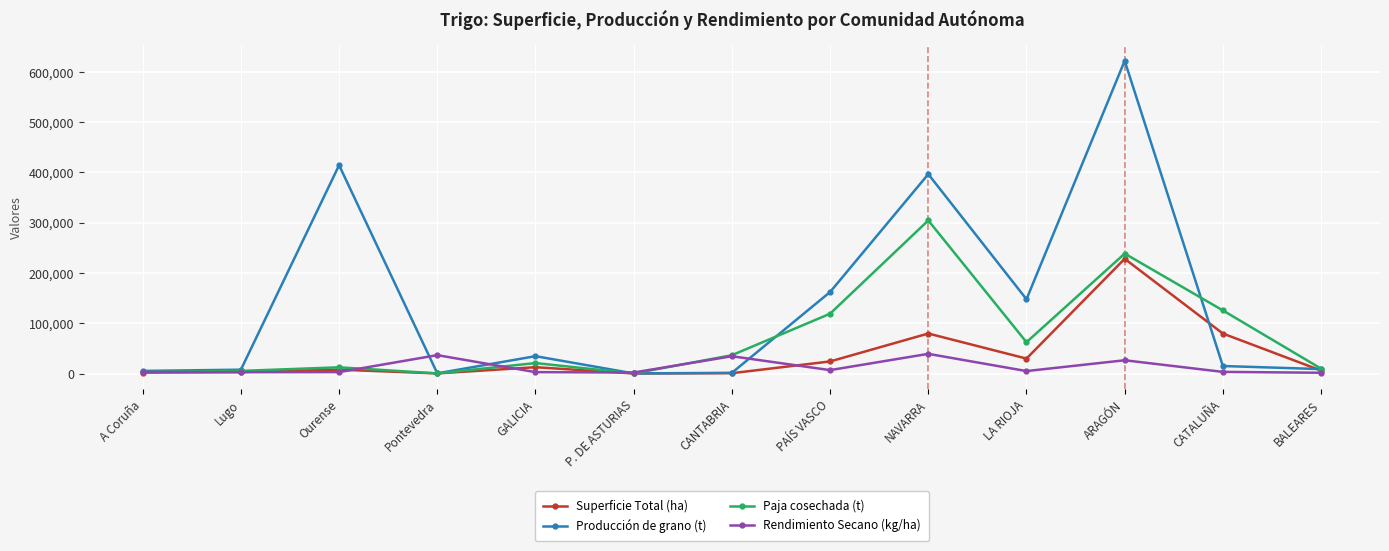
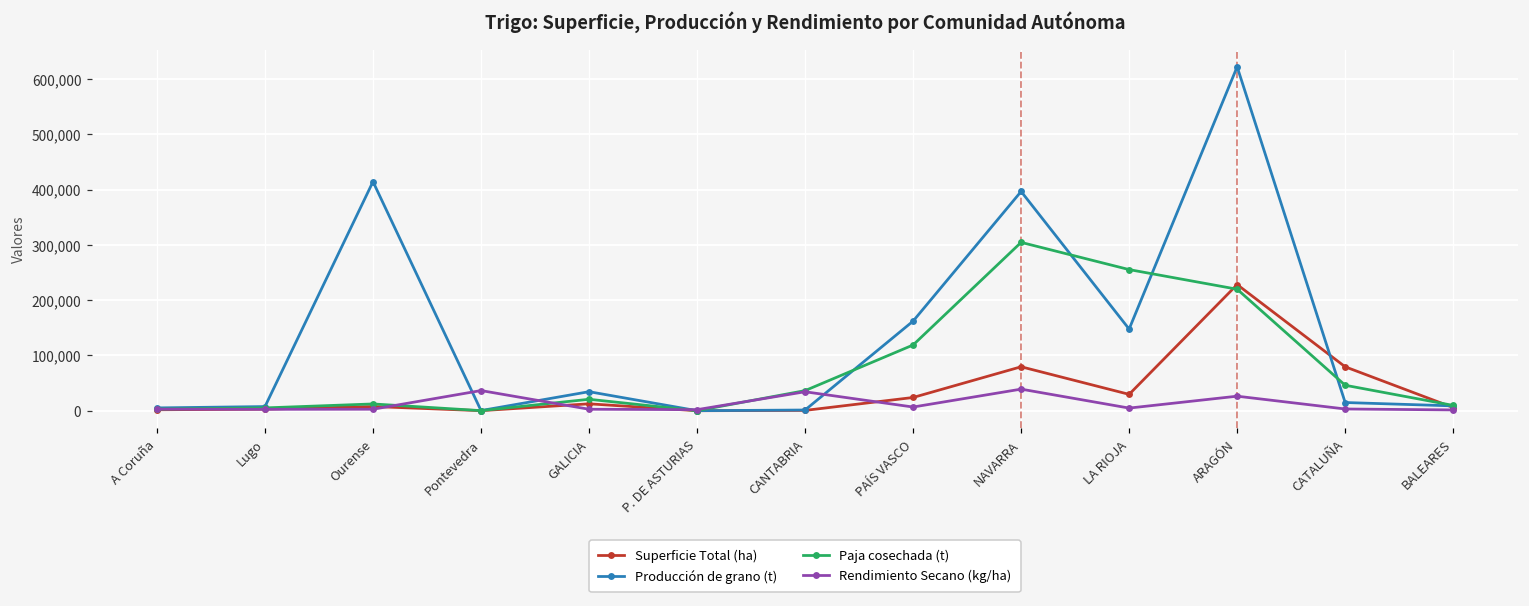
  {
    "Superficie Total (ha)": {
      "GALICIA": "10,000",
      "PAÍS VASCO": "20,000",
      "NAVARRA": "80,000",
      "LA RIOJA": "30,000",
      "ARAGÓN": "230,000",
      "CATALUÑA": "80,000"
    },
    "Producción de grano (t)": {
      "Ourense": "410,000",
      "GALICIA": "30,000",
      "PAÍS VASCO": "160,000",
      "NAVARRA": "400,000",
      "LA RIOJA": "150,000",
      "ARAGÓN": "620,000",
      "CATALUÑA": "10,000"
    },
    "Paja cosechada (t)": {
      "GALICIA": "20,000",
      "PAÍS VASCO": "120,000",
      "NAVARRA": "300,000",
-     "LA RIOJA": "60,000",
-     "ARAGÓN": "240,000",
-     "CATALUÑA": "130,000"
+     "LA RIOJA": "260,000",
+     "ARAGÓN": "220,000",
+     "CATALUÑA": "50,000"
    },
    "Rendimiento Secano (kg/ha)": {
      "Pontevedra": "40,000",
      "GALICIA": "0",
      "PAÍS VASCO": "10,000",
      "NAVARRA": "40,000",
      "LA RIOJA": "0",
      "ARAGÓN": "30,000",
      "CATALUÑA": "0"
    }
  }
